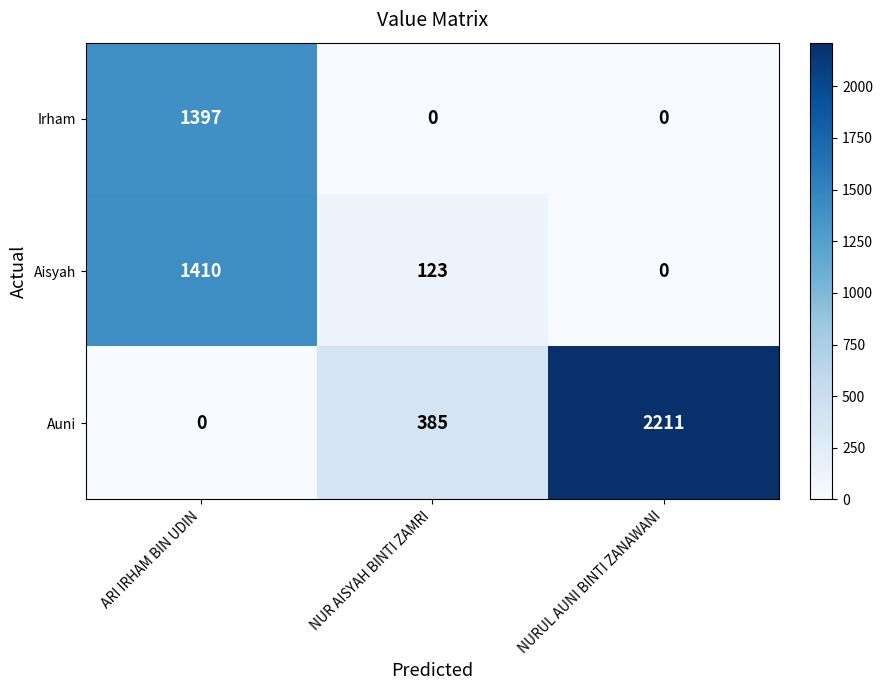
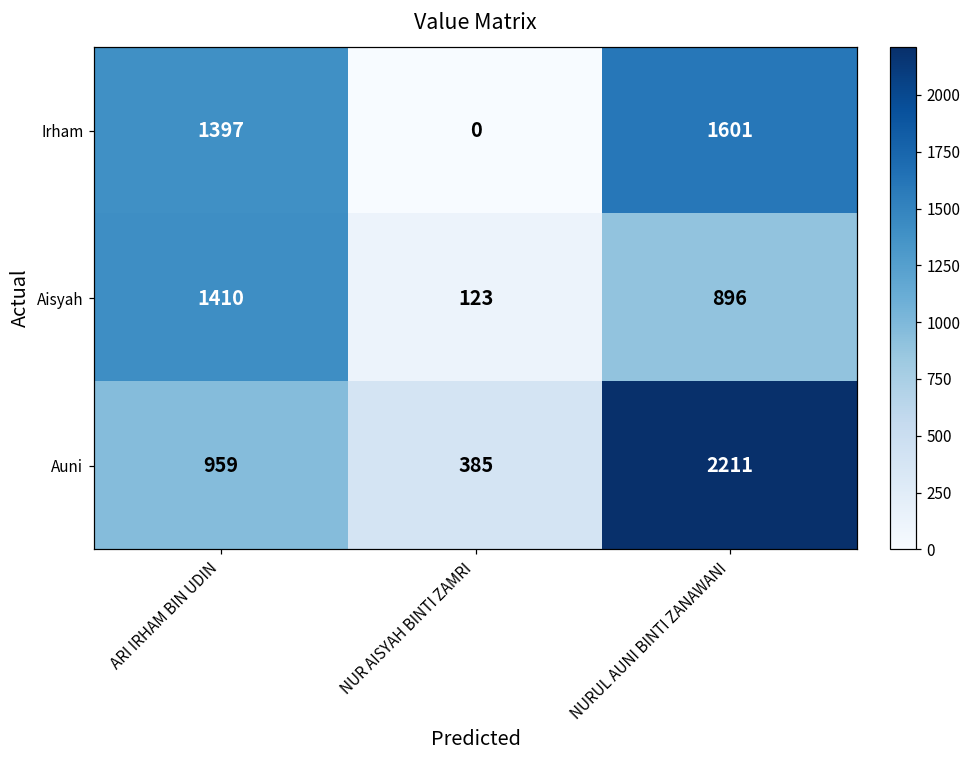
  {
    "Irham": {
      "ARI IRHAM BIN UDIN": 1397,
      "NUR AISYAH BINTI ZAMRI": 0,
-     "NURUL AUNI BINTI ZANAWANI": 0
+     "NURUL AUNI BINTI ZANAWANI": 1601
    },
    "Aisyah": {
      "ARI IRHAM BIN UDIN": 1410,
      "NUR AISYAH BINTI ZAMRI": 123,
-     "NURUL AUNI BINTI ZANAWANI": 0
+     "NURUL AUNI BINTI ZANAWANI": 896
    },
    "Auni": {
-     "ARI IRHAM BIN UDIN": 0,
+     "ARI IRHAM BIN UDIN": 959,
      "NUR AISYAH BINTI ZAMRI": 385,
      "NURUL AUNI BINTI ZANAWANI": 2211
    }
  }
